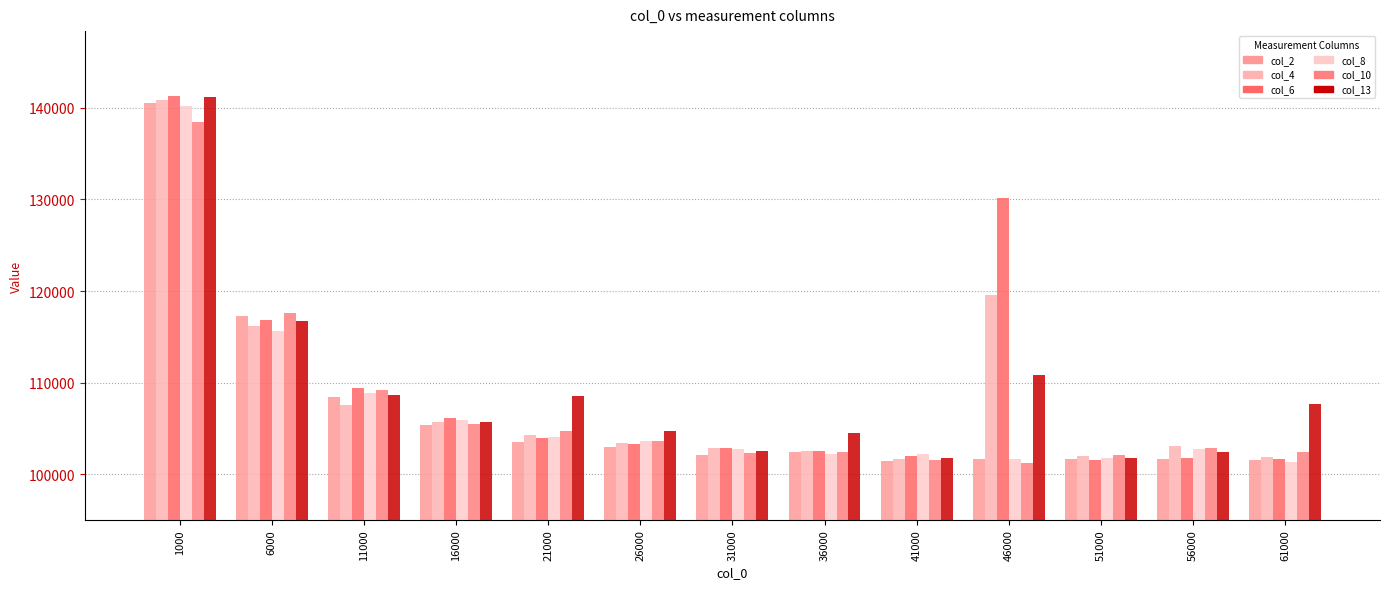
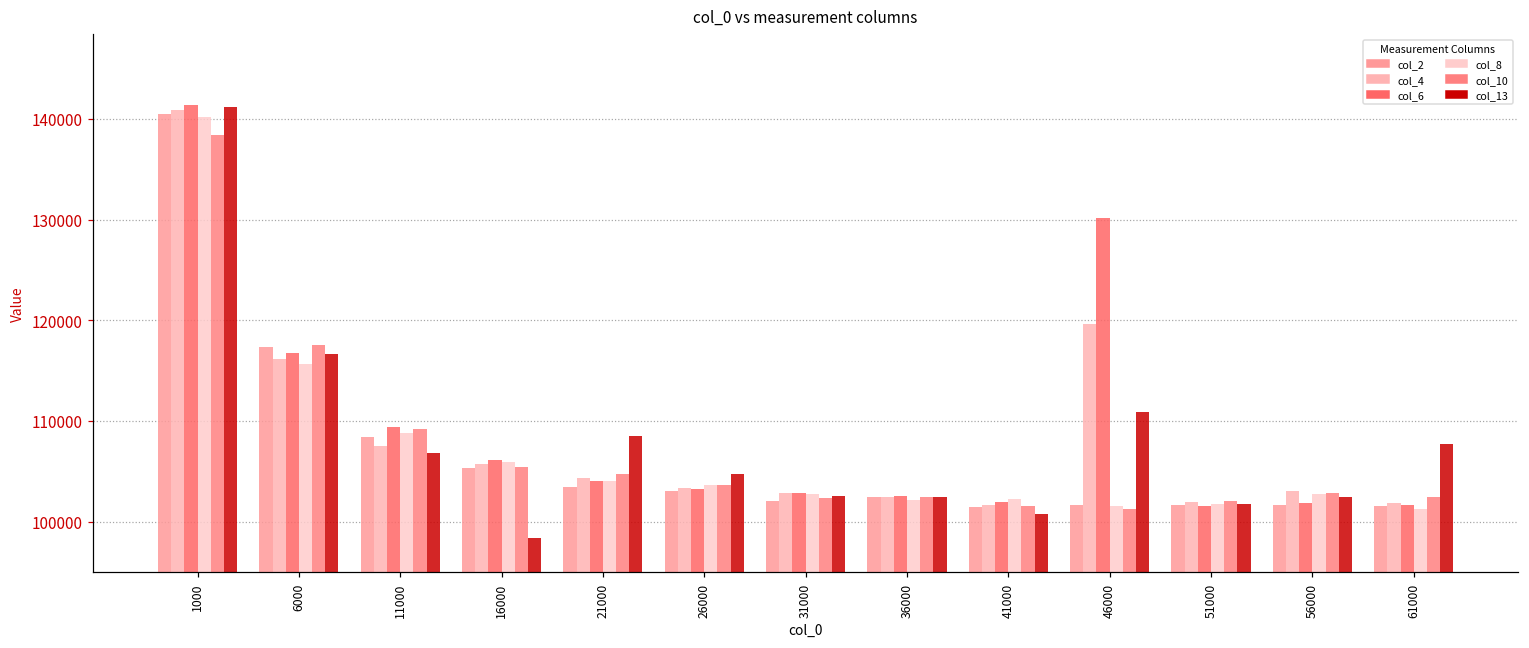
  {
    "col_13": {
      "1000": 141000,
      "6000": 117000,
-     "11000": 109000,
-     "16000": 106000,
+     "11000": 107000,
+     "16000": 98000,
      "21000": 108000,
      "26000": 105000,
      "31000": 103000,
-     "36000": 105000,
-     "41000": 102000,
+     "36000": 102000,
+     "41000": 101000,
      "46000": 111000,
      "51000": 102000,
      "56000": 102000,
      "61000": 108000
    }
  }
